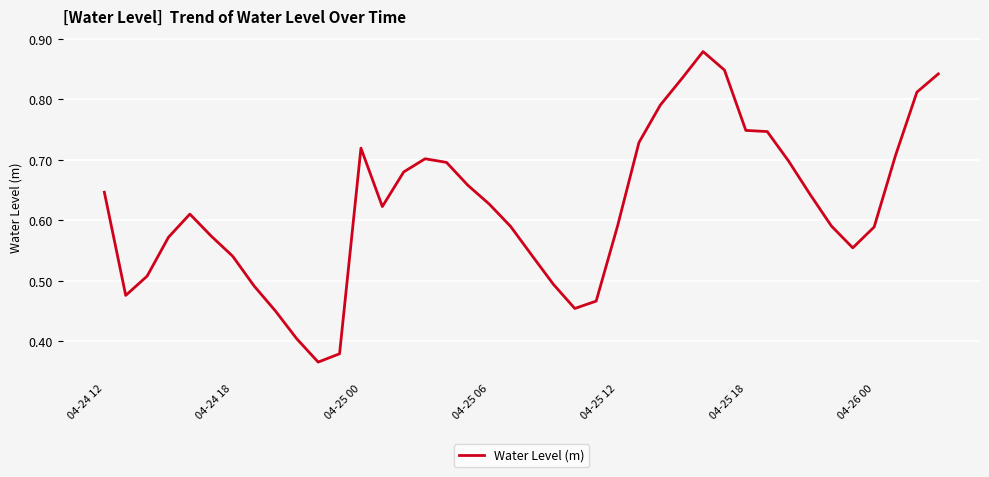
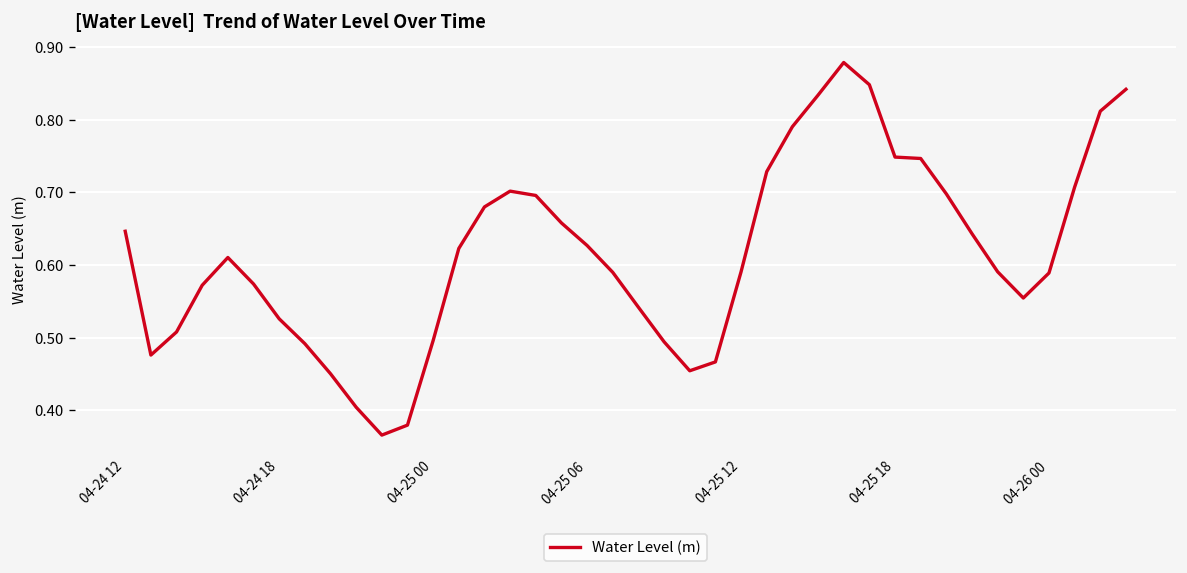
  {
    "04-24 12": 0.65,
-   "04-24 18": 0.54,
-   "04-25 00": 0.72,
+   "04-24 18": 0.53,
+   "04-25 00": 0.50,
    "04-25 06": 0.63,
    "04-25 12": 0.59,
    "04-25 18": 0.75,
    "04-26 00": 0.59
  }
